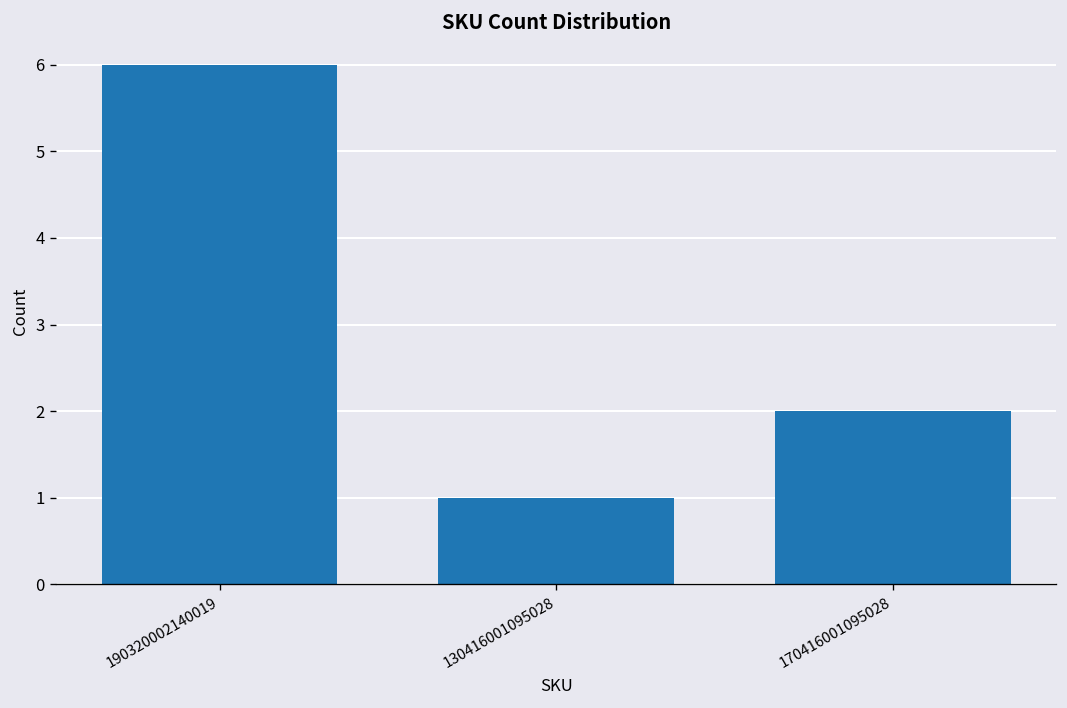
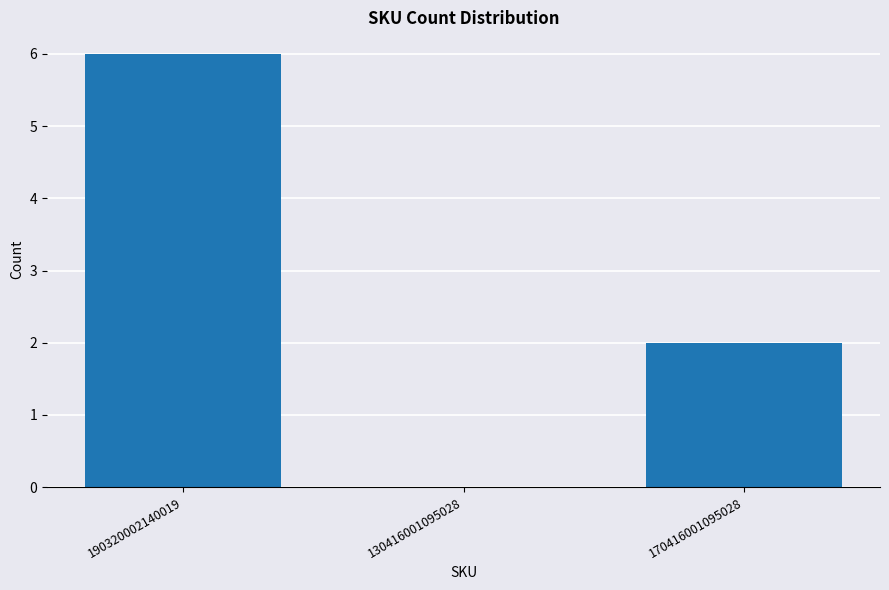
  {
    "190320002140019": 6,
-   "130416001095028": 1,
+   "130416001095028": 0,
    "170416001095028": 2
  }
